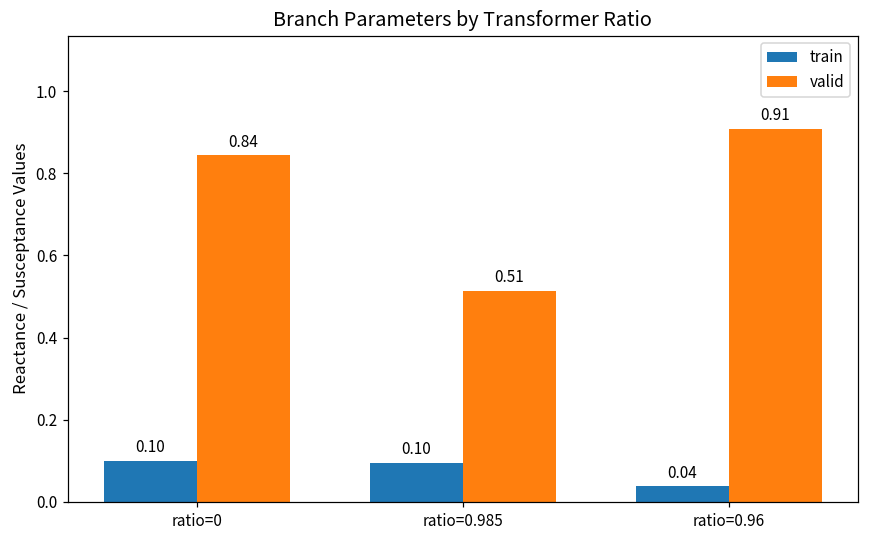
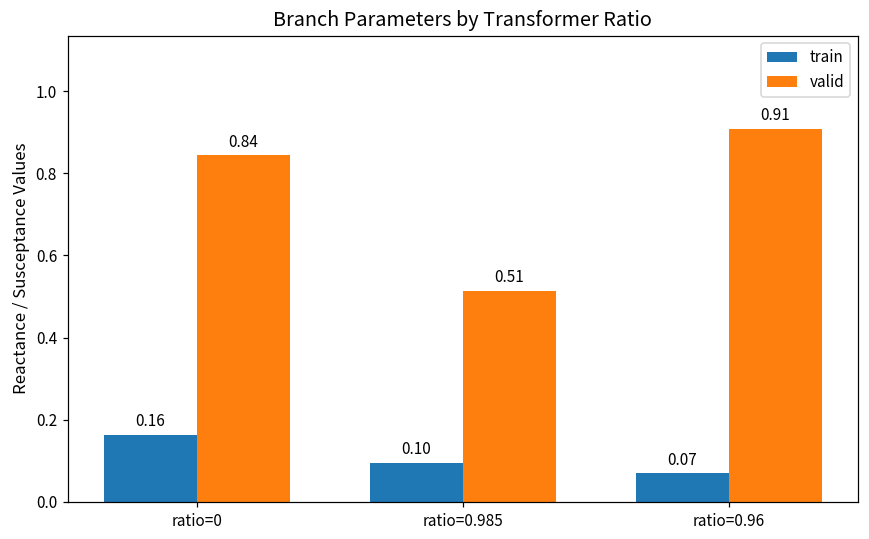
  {
    "train": {
-     "ratio=0": 0.10,
+     "ratio=0": 0.16,
      "ratio=0.985": 0.10,
-     "ratio=0.96": 0.04
+     "ratio=0.96": 0.07
    },
    "valid": {
      "ratio=0": 0.84,
      "ratio=0.985": 0.51,
      "ratio=0.96": 0.91
    }
  }
